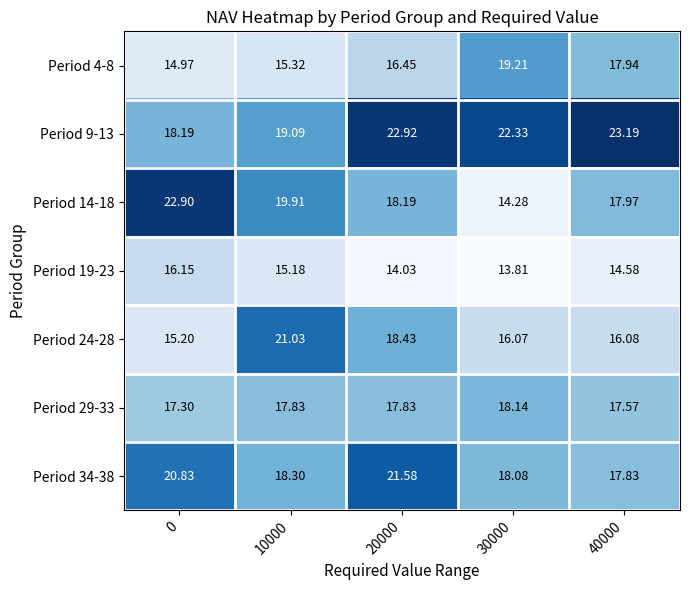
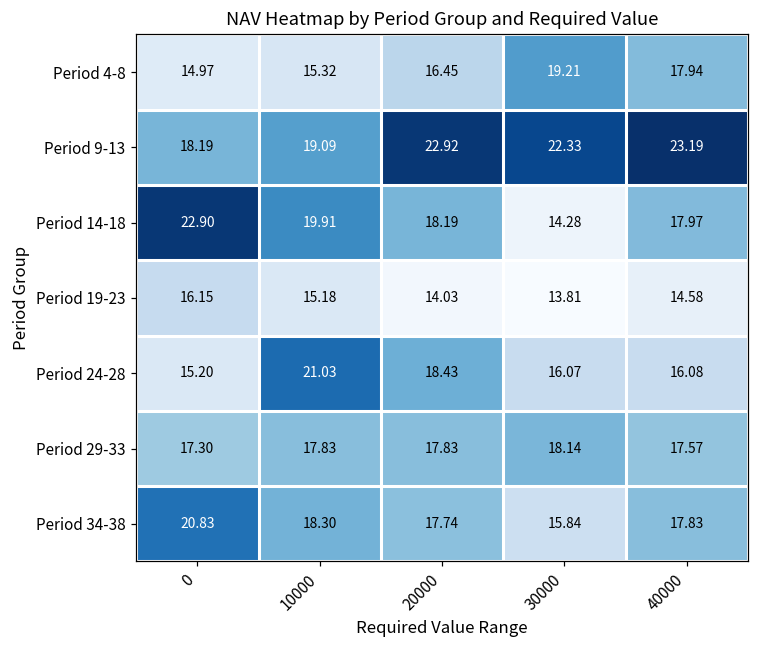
  {
    "Period 4-8": {
      "0": 14.97,
      "10000": 15.32,
      "20000": 16.45,
      "30000": 19.21,
      "40000": 17.94
    },
    "Period 9-13": {
      "0": 18.19,
      "10000": 19.09,
      "20000": 22.92,
      "30000": 22.33,
      "40000": 23.19
    },
    "Period 14-18": {
      "0": 22.90,
      "10000": 19.91,
      "20000": 18.19,
      "30000": 14.28,
      "40000": 17.97
    },
    "Period 19-23": {
      "0": 16.15,
      "10000": 15.18,
      "20000": 14.03,
      "30000": 13.81,
      "40000": 14.58
    },
    "Period 24-28": {
      "0": 15.20,
      "10000": 21.03,
      "20000": 18.43,
      "30000": 16.07,
      "40000": 16.08
    },
    "Period 29-33": {
      "0": 17.30,
      "10000": 17.83,
      "20000": 17.83,
      "30000": 18.14,
      "40000": 17.57
    },
    "Period 34-38": {
      "0": 20.83,
      "10000": 18.30,
-     "20000": 21.58,
-     "30000": 18.08,
+     "20000": 17.74,
+     "30000": 15.84,
      "40000": 17.83
    }
  }
